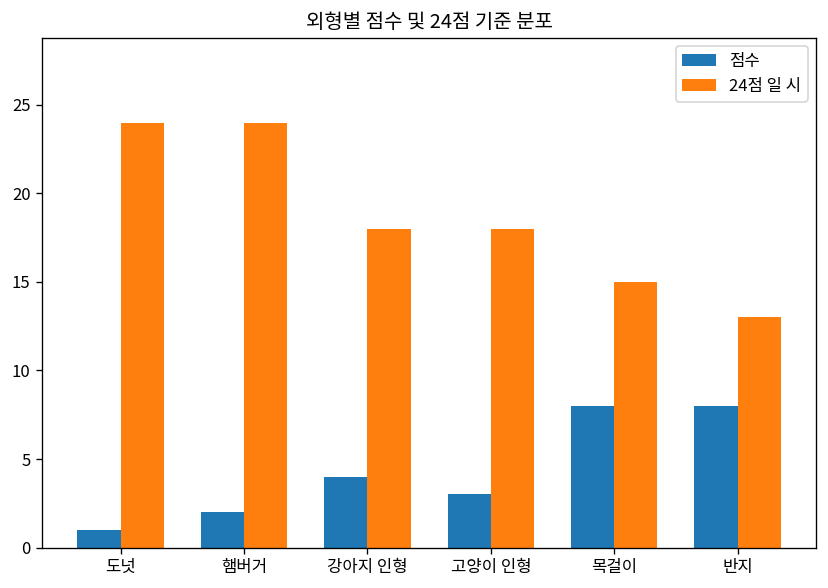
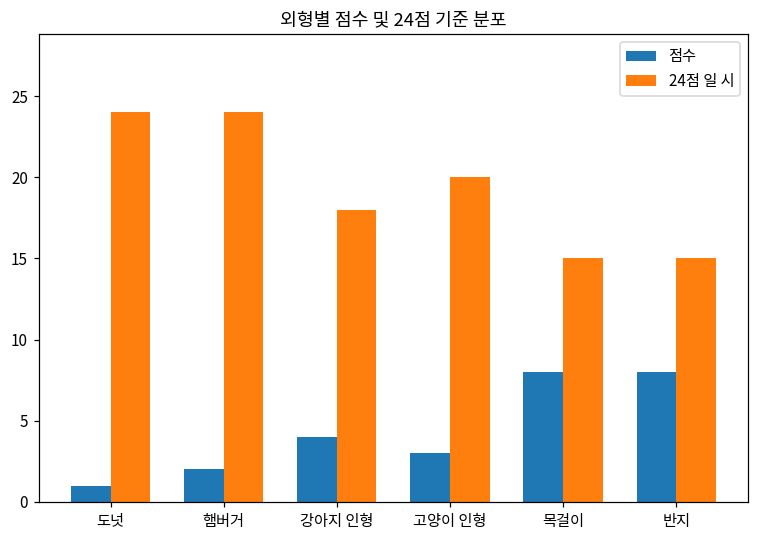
  {
    "점수": {
      "도넛": 1,
      "햄버거": 2,
      "강아지 인형": 4,
      "고양이 인형": 3,
      "목걸이": 8,
      "반지": 8
    },
    "24점 일 시": {
      "도넛": 24,
      "햄버거": 24,
      "강아지 인형": 18,
-     "고양이 인형": 18,
+     "고양이 인형": 20,
      "목걸이": 15,
-     "반지": 13
+     "반지": 15
    }
  }
